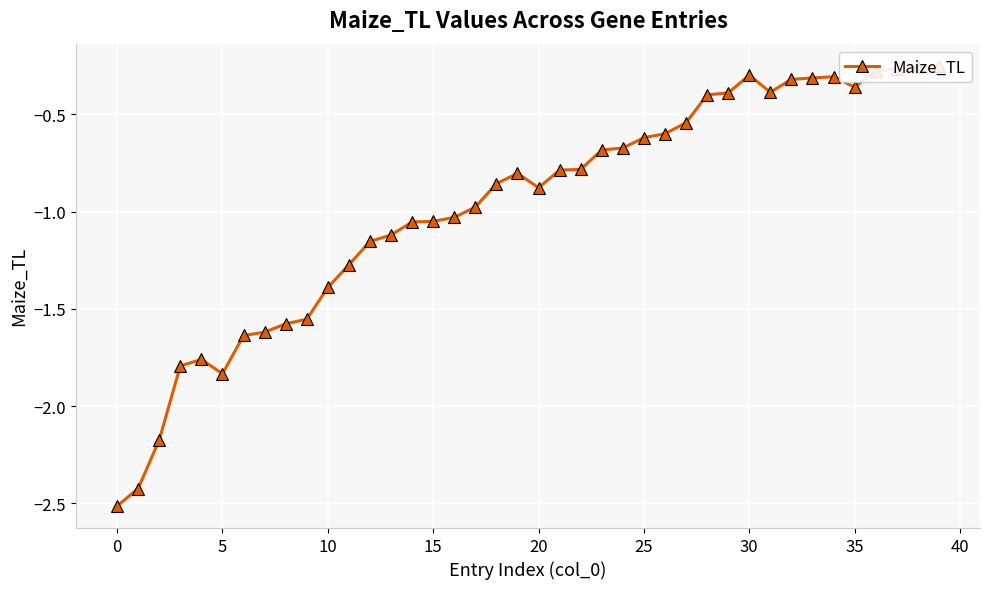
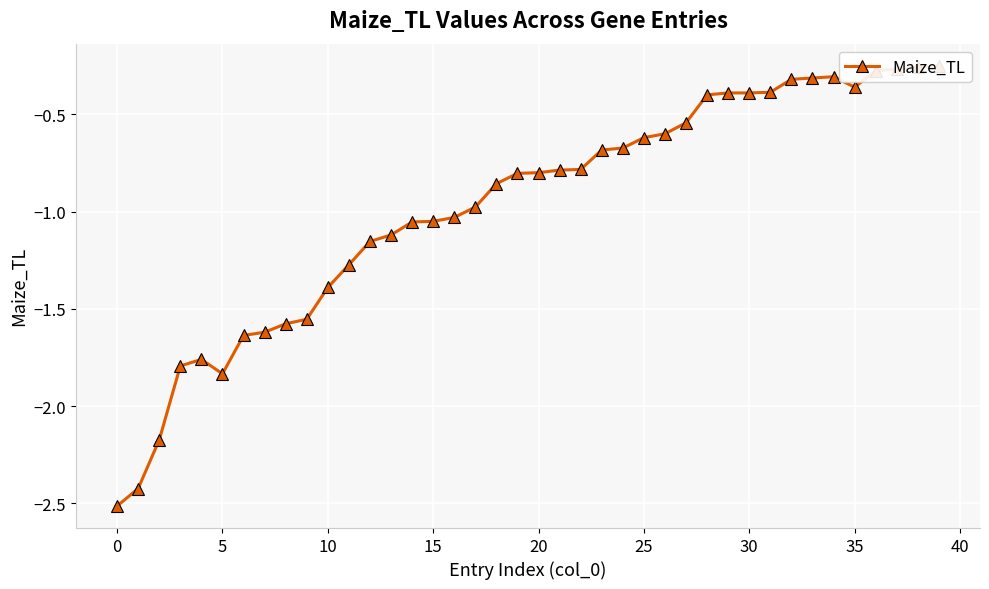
  {
    "0": -2.51,
    "5": -1.83,
    "10": -1.39,
    "15": -1.05,
-   "20": -0.88,
+   "20": -0.80,
    "25": -0.62,
-   "30": -0.30,
+   "30": -0.39,
    "35": -0.36
  }
